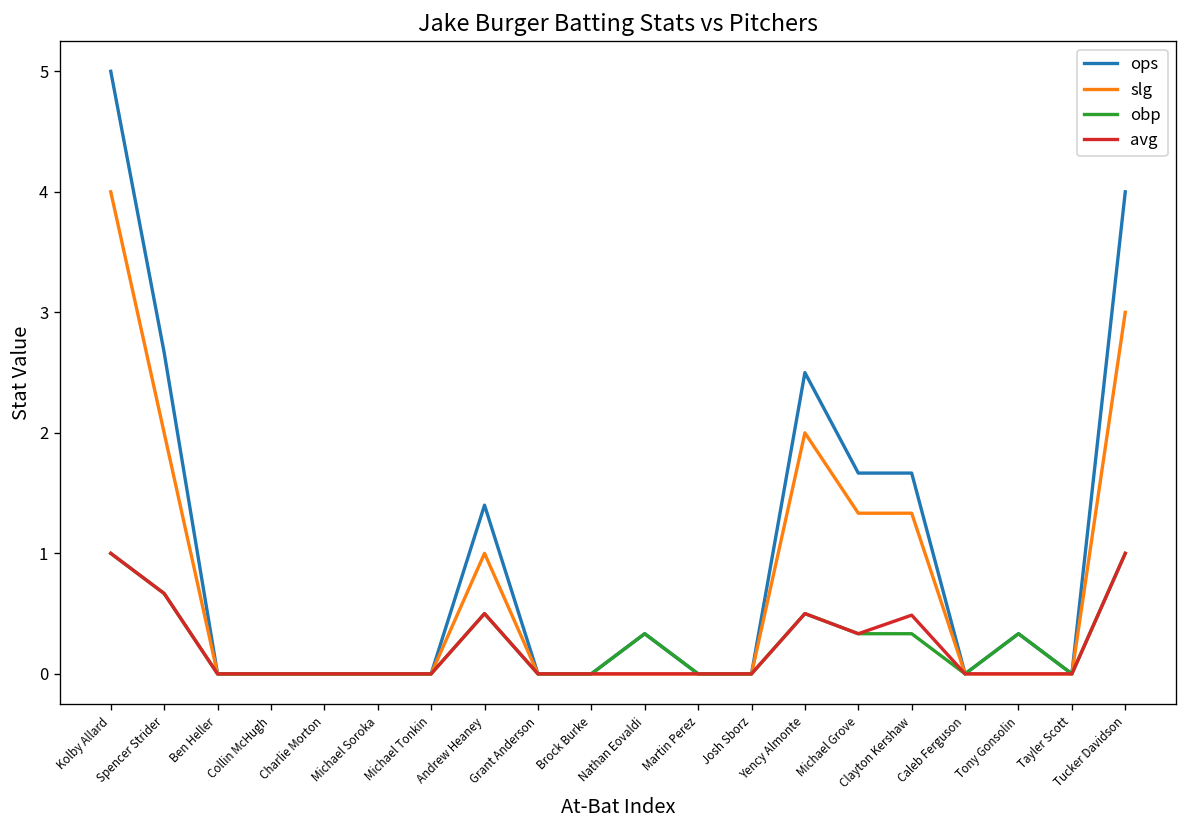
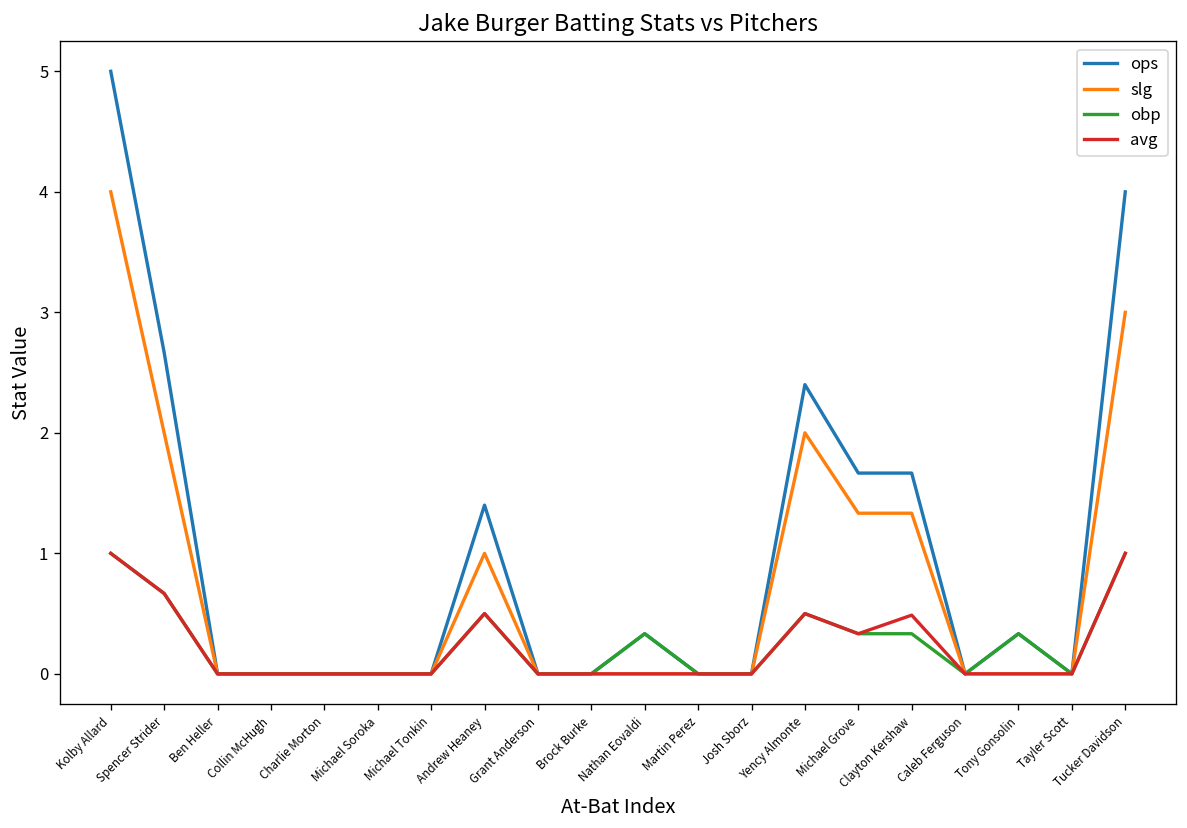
  {
    "ops": {
      "Kolby Allard": 5.0,
      "Spencer Strider": 2.67,
      "Andrew Heaney": 1.4,
-     "Yency Almonte": 2.5,
+     "Yency Almonte": 2.4,
      "Michael Grove": 1.67,
      "Clayton Kershaw": 1.67,
      "Tucker Davidson": 4.0
    },
    "slg": {
      "Kolby Allard": 4.0,
      "Spencer Strider": 2.0,
      "Andrew Heaney": 1.0,
      "Yency Almonte": 2.0,
      "Michael Grove": 1.33,
      "Clayton Kershaw": 1.33,
      "Tucker Davidson": 3.0
    },
    "obp": {
      "Clayton Kershaw": 0.33
    },
    "avg": {
      "Clayton Kershaw": 0.5
    }
  }
